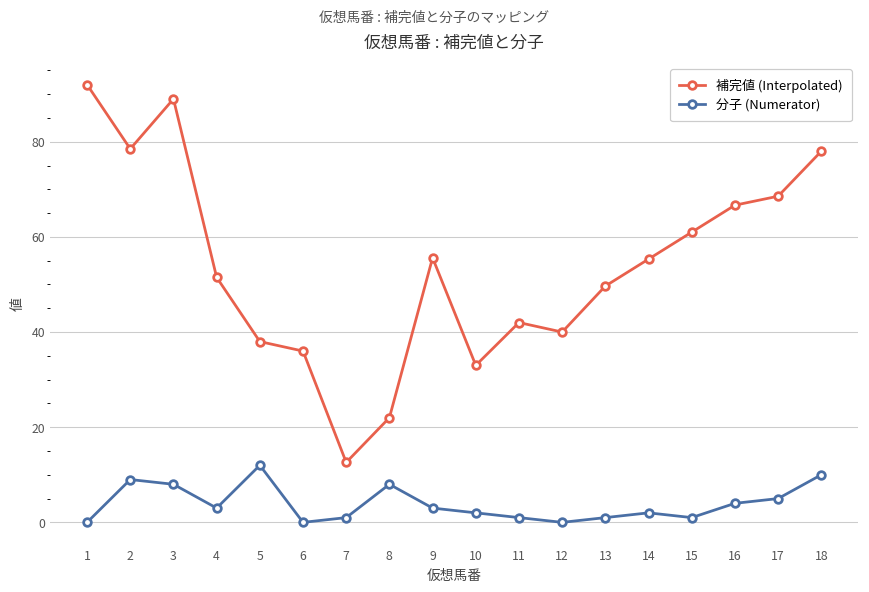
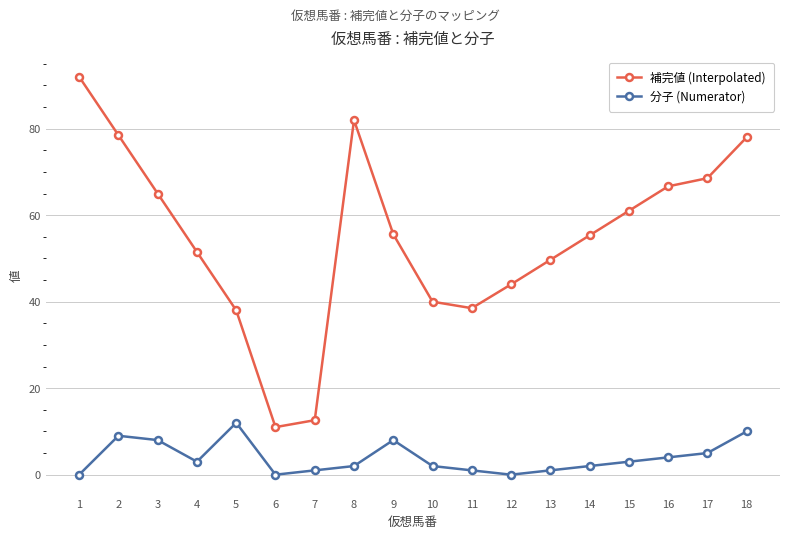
  {
    "補完値 (Interpolated)": {
      "1": 92,
      "2": 79,
-     "3": 89,
+     "3": 65,
      "4": 52,
      "5": 38,
-     "6": 36,
+     "6": 11,
      "7": 13,
-     "8": 22,
+     "8": 82,
      "9": 56,
-     "10": 33,
-     "11": 42,
-     "12": 40,
+     "10": 40,
+     "11": 39,
+     "12": 44,
      "13": 50,
      "14": 55,
      "15": 61,
      "16": 67,
      "17": 69,
      "18": 78
    },
    "分子 (Numerator)": {
      "1": 0,
      "2": 9,
      "3": 8,
      "4": 3,
      "5": 12,
      "6": 0,
      "7": 1,
-     "8": 8,
-     "9": 3,
+     "8": 2,
+     "9": 8,
      "10": 2,
      "11": 1,
      "12": 0,
      "13": 1,
      "14": 2,
-     "15": 1,
+     "15": 3,
      "16": 4,
      "17": 5,
      "18": 10
    }
  }
